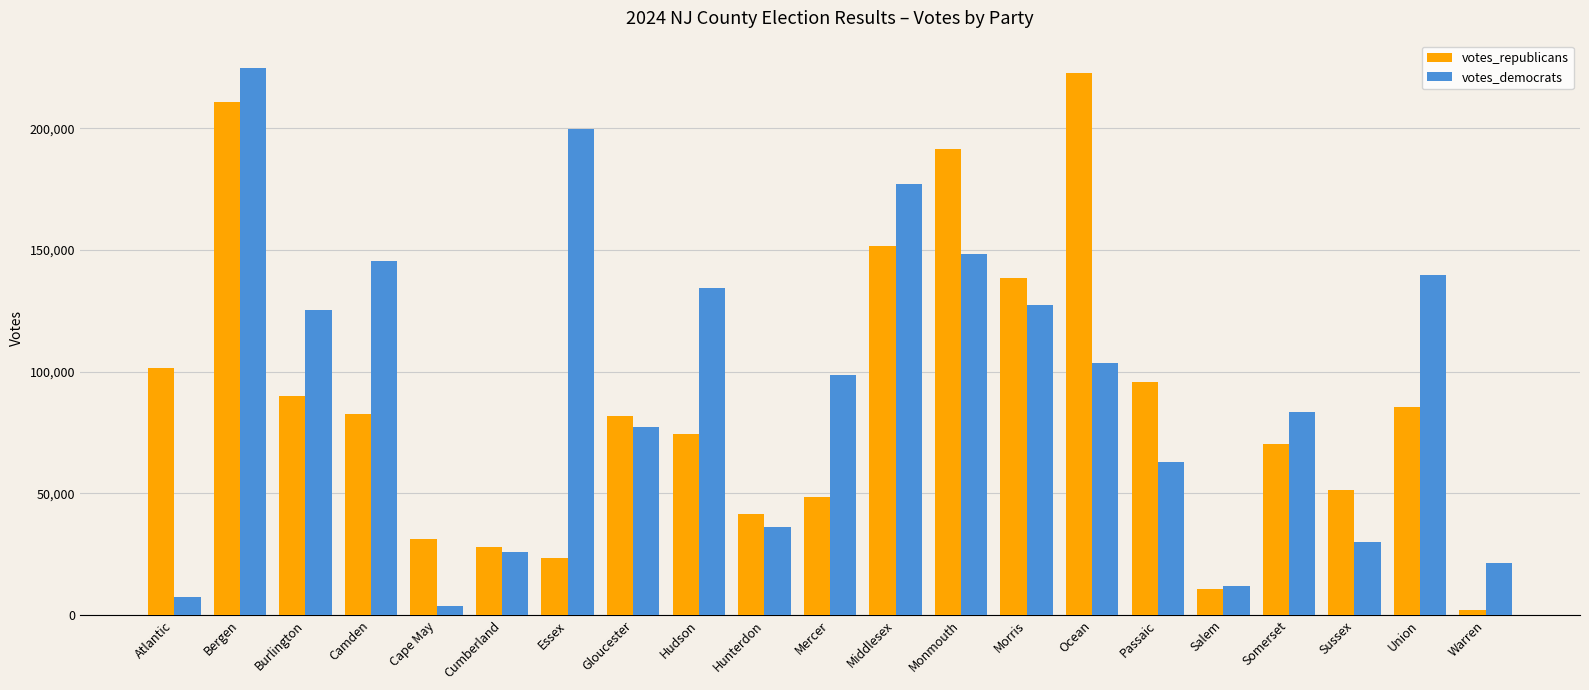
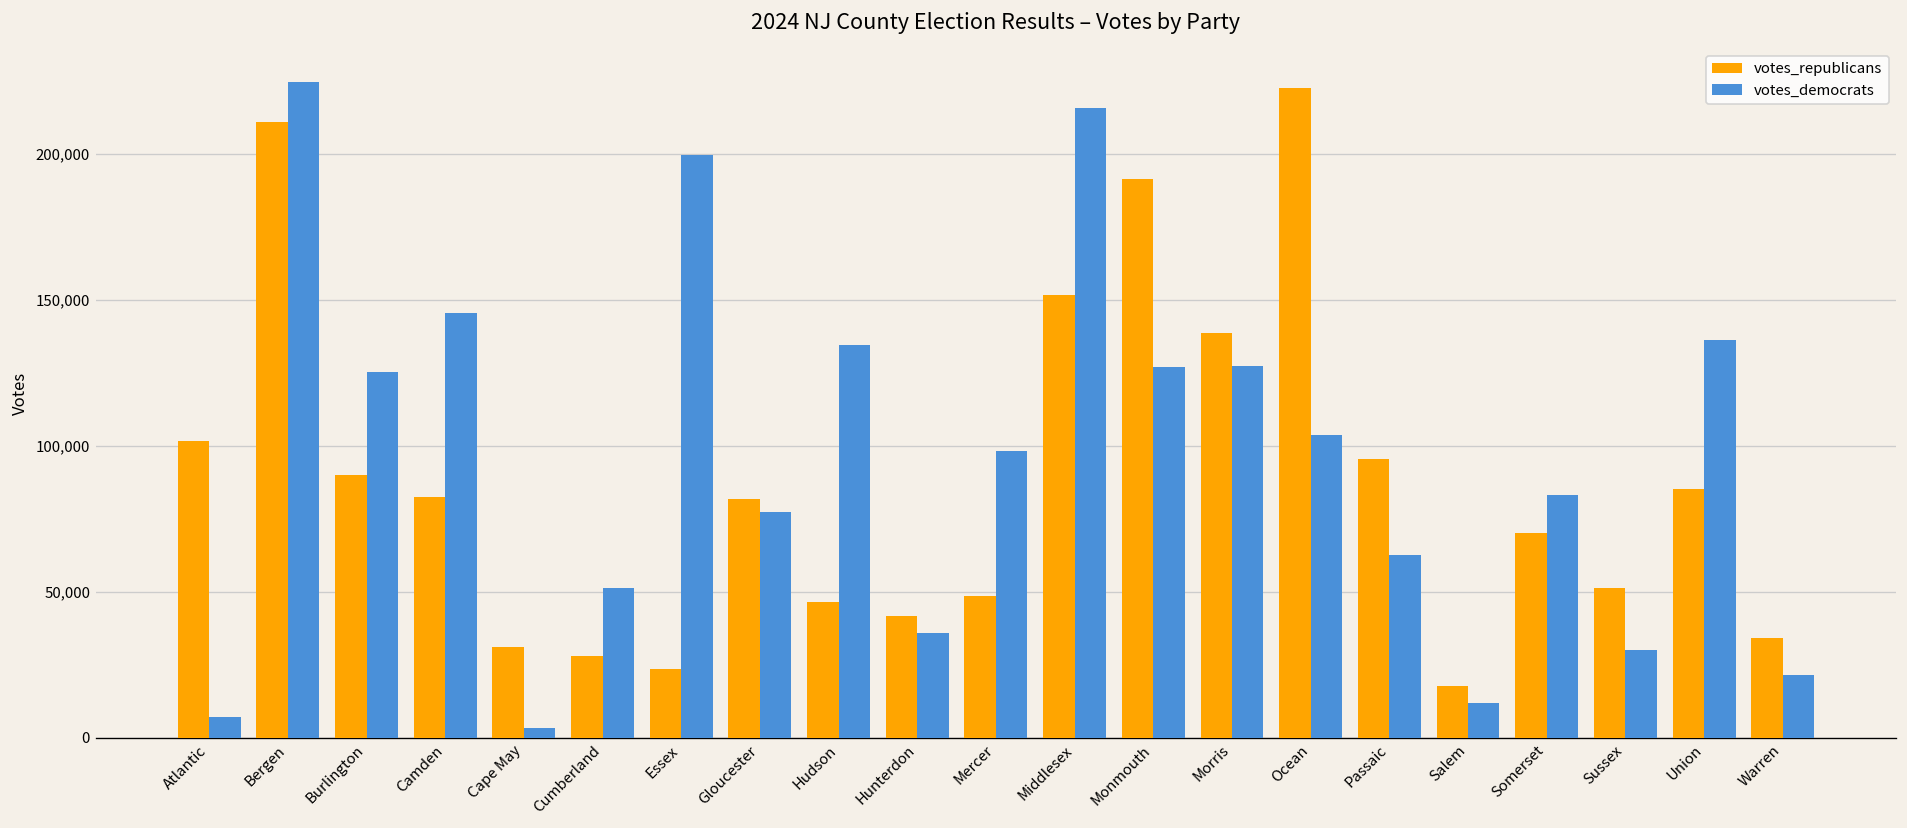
  {
    "votes_republicans": {
      "Atlantic": "102,000",
      "Bergen": "211,000",
      "Burlington": "90,000",
      "Camden": "83,000",
      "Cape May": "31,000",
      "Cumberland": "28,000",
      "Essex": "23,000",
      "Gloucester": "82,000",
-     "Hudson": "74,000",
+     "Hudson": "47,000",
      "Hunterdon": "42,000",
      "Mercer": "49,000",
      "Middlesex": "152,000",
      "Monmouth": "191,000",
      "Morris": "139,000",
      "Ocean": "223,000",
      "Passaic": "96,000",
-     "Salem": "11,000",
+     "Salem": "18,000",
      "Somerset": "70,000",
      "Sussex": "51,000",
      "Union": "85,000",
-     "Warren": "2,000"
+     "Warren": "34,000"
    },
    "votes_democrats": {
      "Atlantic": "7,000",
      "Bergen": "225,000",
      "Burlington": "126,000",
      "Camden": "146,000",
      "Cape May": "4,000",
-     "Cumberland": "26,000",
+     "Cumberland": "51,000",
      "Essex": "200,000",
      "Gloucester": "77,000",
      "Hudson": "135,000",
      "Hunterdon": "36,000",
      "Mercer": "98,000",
-     "Middlesex": "177,000",
-     "Monmouth": "148,000",
+     "Middlesex": "216,000",
+     "Monmouth": "127,000",
      "Morris": "128,000",
      "Ocean": "104,000",
      "Passaic": "63,000",
      "Salem": "12,000",
      "Somerset": "83,000",
      "Sussex": "30,000",
-     "Union": "140,000",
+     "Union": "136,000",
      "Warren": "21,000"
    }
  }
